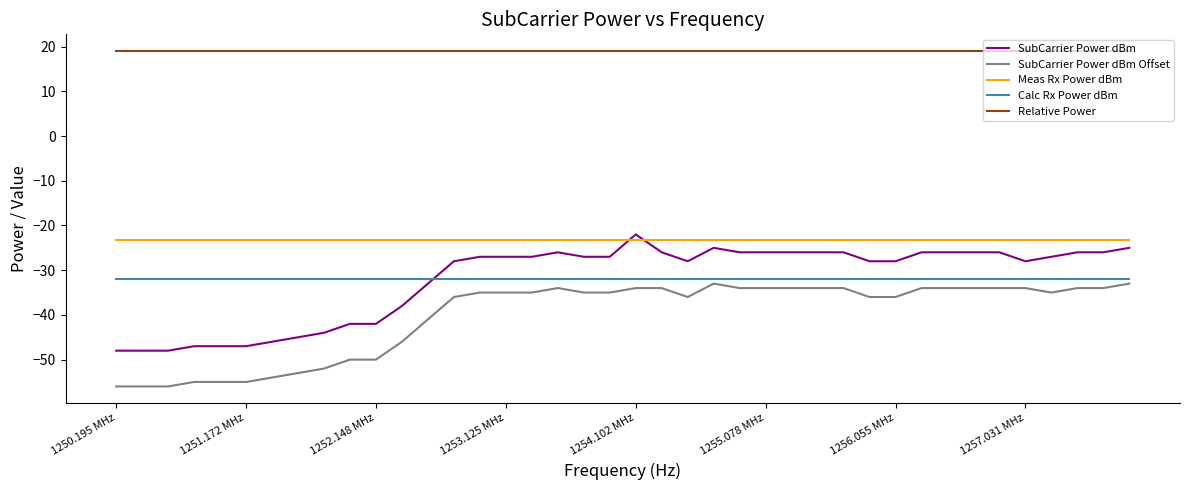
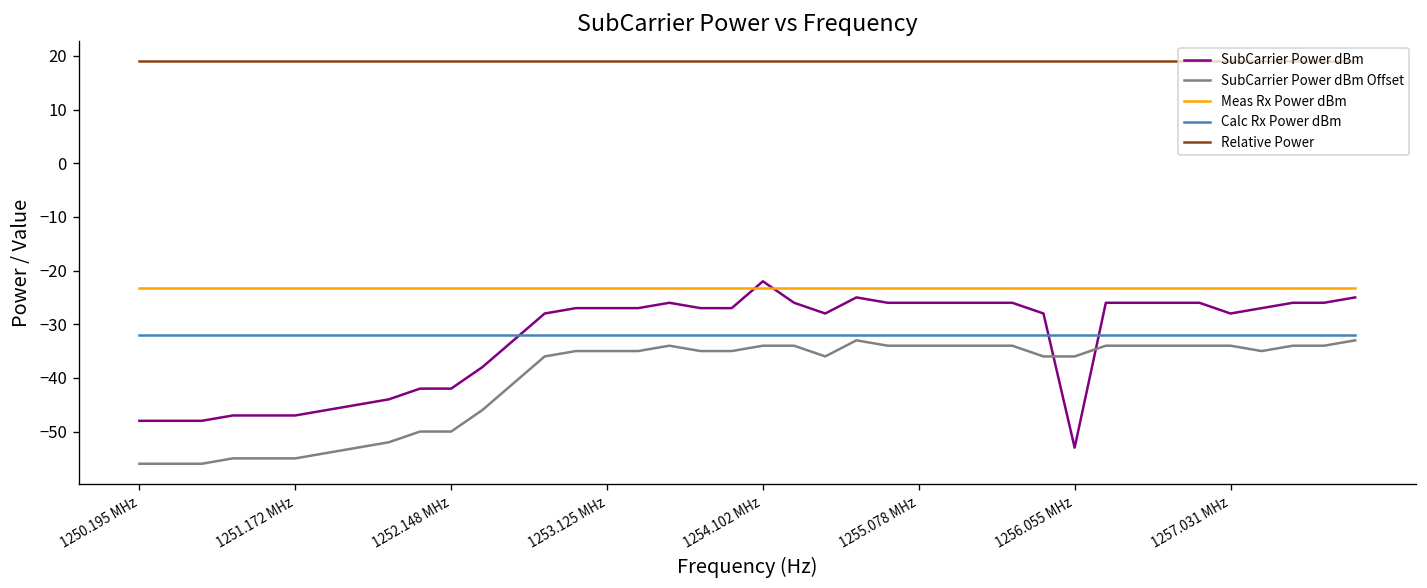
  {
    "SubCarrier Power dBm": {
      "1250.195 MHz": -48,
      "1251.172 MHz": -47,
      "1252.148 MHz": -42,
      "1253.125 MHz": -27,
      "1254.102 MHz": -22,
      "1255.078 MHz": -26,
-     "1256.055 MHz": -28,
+     "1256.055 MHz": -53,
      "1257.031 MHz": -28
    },
    "SubCarrier Power dBm Offset": {
      "1250.195 MHz": -56,
      "1251.172 MHz": -55,
      "1252.148 MHz": -50,
      "1253.125 MHz": -35,
      "1254.102 MHz": -34,
      "1255.078 MHz": -34,
      "1256.055 MHz": -36,
      "1257.031 MHz": -34
    },
    "Meas Rx Power dBm": {
      "1250.195 MHz": -23,
      "1251.172 MHz": -23,
      "1252.148 MHz": -23,
      "1253.125 MHz": -23,
      "1254.102 MHz": -23,
      "1255.078 MHz": -23,
      "1256.055 MHz": -23,
      "1257.031 MHz": -23
    },
    "Calc Rx Power dBm": {
      "1250.195 MHz": -32,
      "1251.172 MHz": -32,
      "1252.148 MHz": -32,
      "1253.125 MHz": -32,
      "1254.102 MHz": -32,
      "1255.078 MHz": -32,
      "1256.055 MHz": -32,
      "1257.031 MHz": -32
    },
    "Relative Power": {
      "1250.195 MHz": 19,
      "1251.172 MHz": 19,
      "1252.148 MHz": 19,
      "1253.125 MHz": 19,
      "1254.102 MHz": 19,
      "1255.078 MHz": 19,
      "1256.055 MHz": 19
    }
  }
